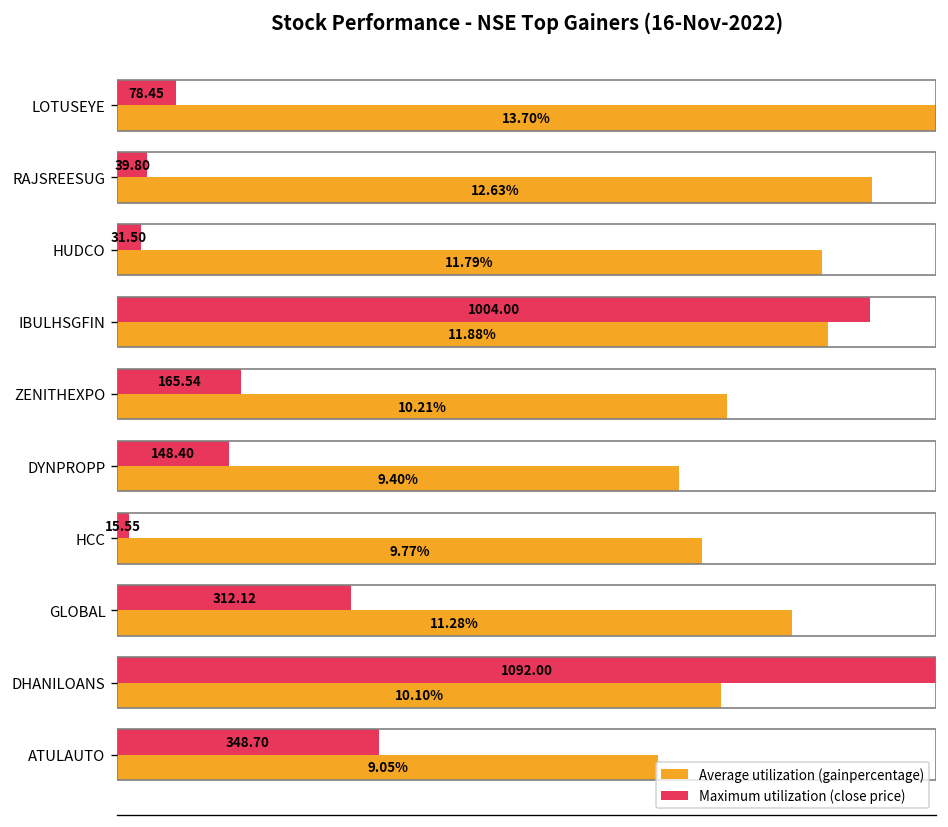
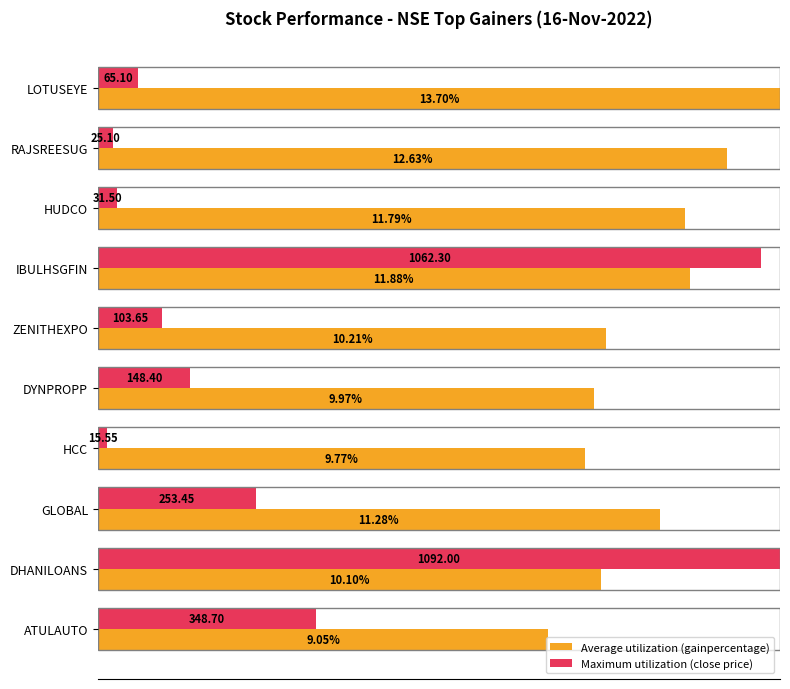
  {
    "Average utilization (gainpercentage)": {
-     "DYNPROPP": "9.40%"
+     "DYNPROPP": "9.97%"
    },
    "Maximum utilization (close price)": {
-     "LOTUSEYE": "78.45",
-     "RAJSREESUG": "39.80",
-     "IBULHSGFIN": "1004.00",
-     "ZENITHEXPO": "165.54",
-     "GLOBAL": "312.12"
+     "LOTUSEYE": "65.10",
+     "RAJSREESUG": "25.10",
+     "IBULHSGFIN": "1062.30",
+     "ZENITHEXPO": "103.65",
+     "GLOBAL": "253.45"
    }
  }
